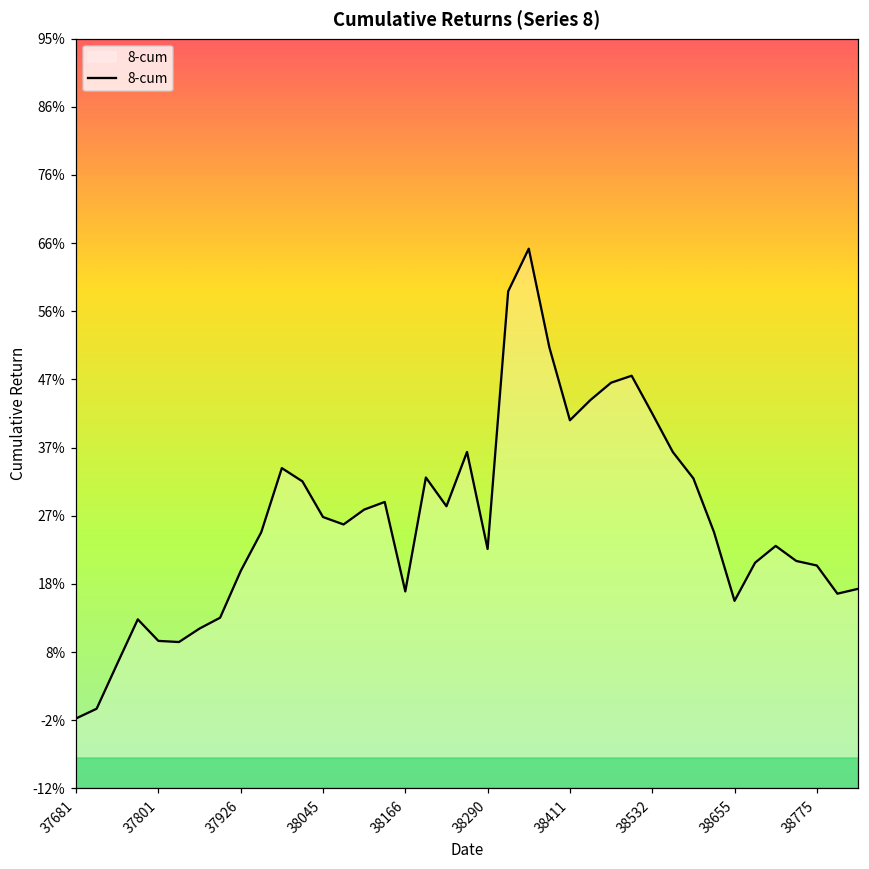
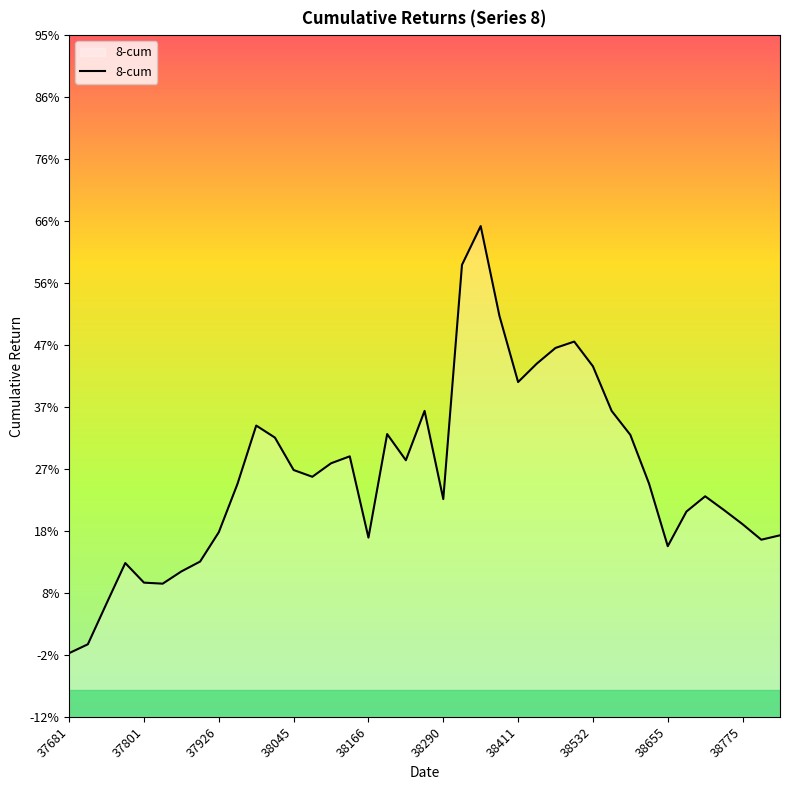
  {
    "37681": "-2%",
    "37801": "9%",
-   "37926": "19%",
+   "37926": "17%",
    "38045": "27%",
    "38166": "16%",
    "38290": "23%",
    "38411": "41%",
-   "38532": "42%",
+   "38532": "43%",
    "38655": "15%",
-   "38775": "20%"
+   "38775": "19%"
  }
